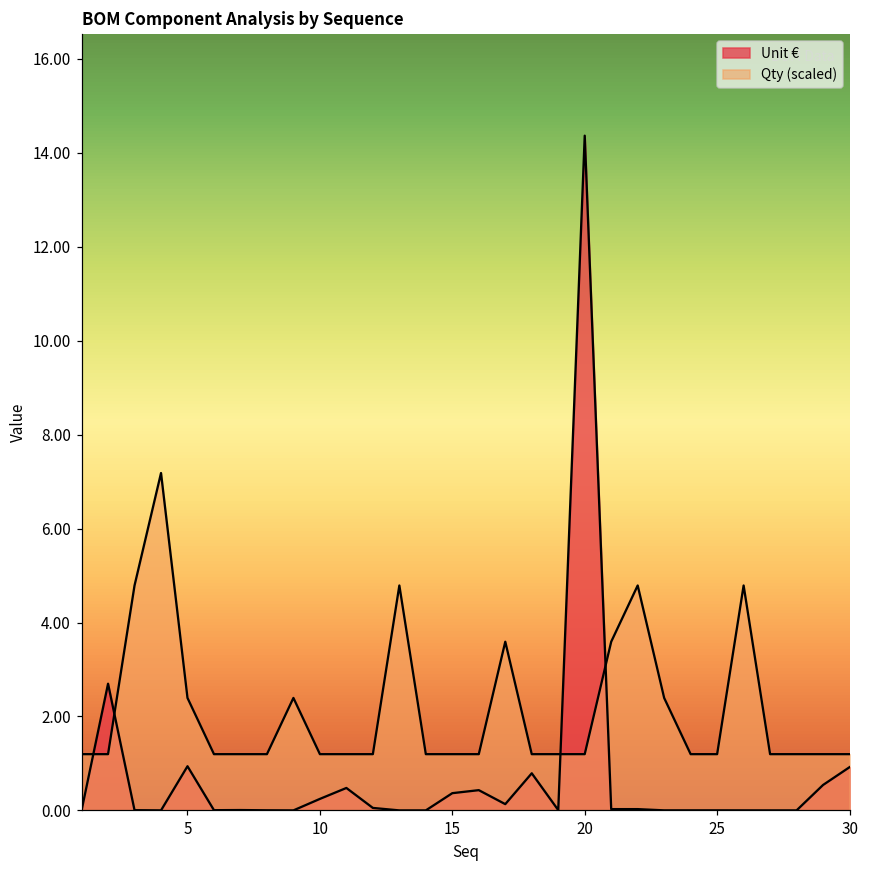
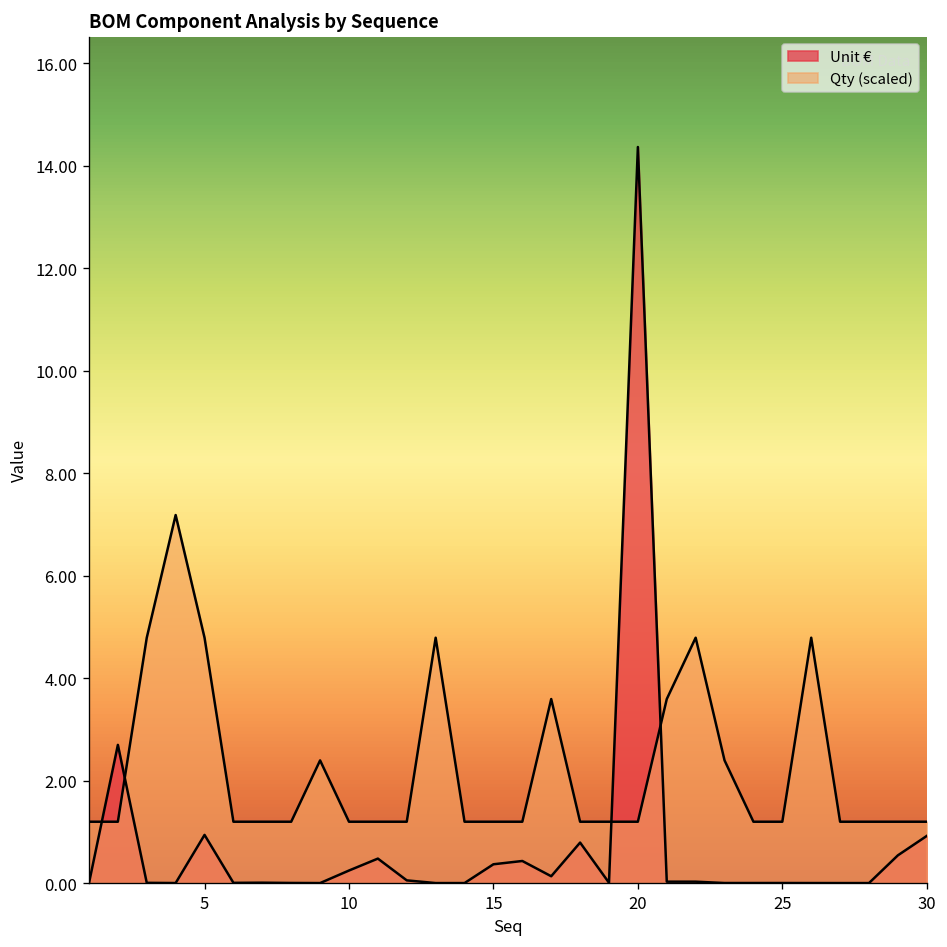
  {
    "Unit €": {
      "5": 0.9,
      "10": 0.2,
      "15": 0.4,
      "20": 14.4,
      "25": 0.0,
      "30": 0.9
    },
    "Qty (scaled)": {
-     "5": 2.4,
+     "5": 4.8,
      "10": 1.2,
      "15": 1.2,
      "20": 1.2,
      "25": 1.2,
      "30": 1.2
    }
  }
